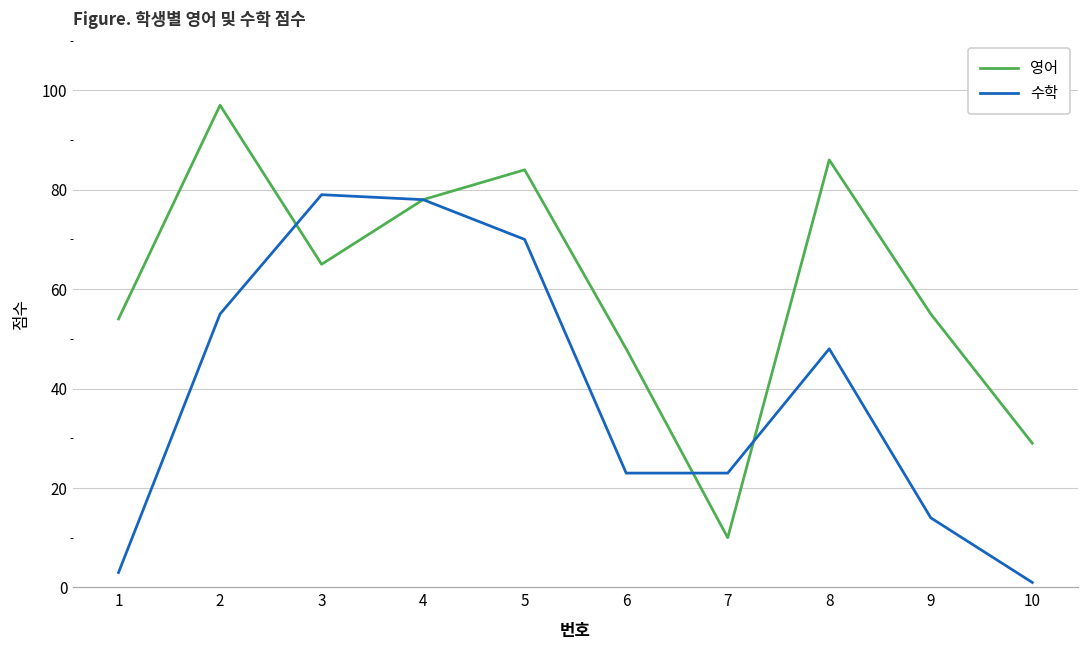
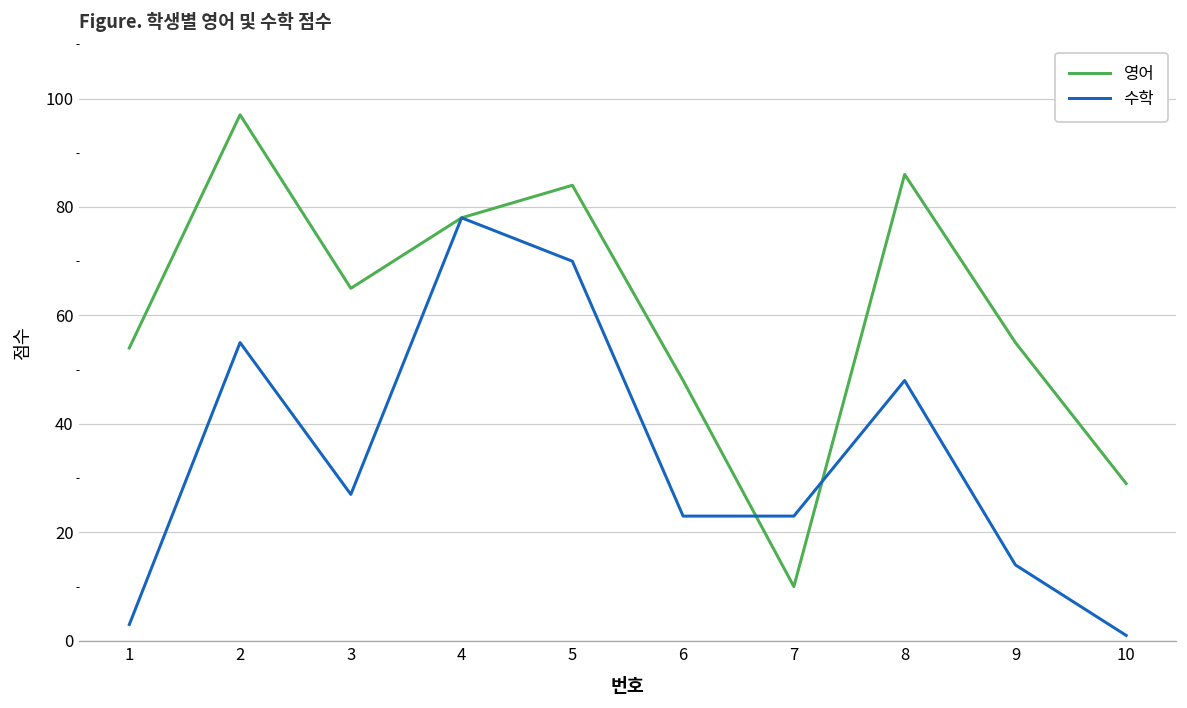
  {
    "영어": {
      "1": 54,
      "2": 97,
      "3": 65,
      "5": 84,
      "6": 48,
      "7": 10,
      "8": 86,
      "9": 55,
      "10": 29
    },
    "수학": {
      "1": 3,
      "2": 55,
-     "3": 79,
+     "3": 27,
      "5": 70,
      "6": 23,
      "7": 23,
      "8": 48,
      "9": 14,
      "10": 1
    }
  }
